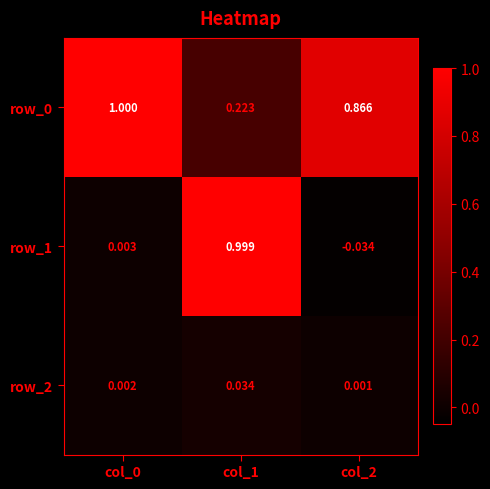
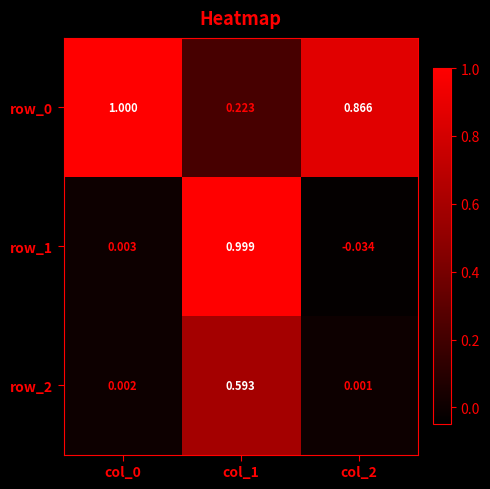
  {
    "row_0": {
      "col_0": 1.000,
      "col_1": 0.223,
      "col_2": 0.866
    },
    "row_1": {
      "col_0": 0.003,
      "col_1": 0.999,
      "col_2": -0.034
    },
    "row_2": {
      "col_0": 0.002,
-     "col_1": 0.034,
+     "col_1": 0.593,
      "col_2": 0.001
    }
  }
